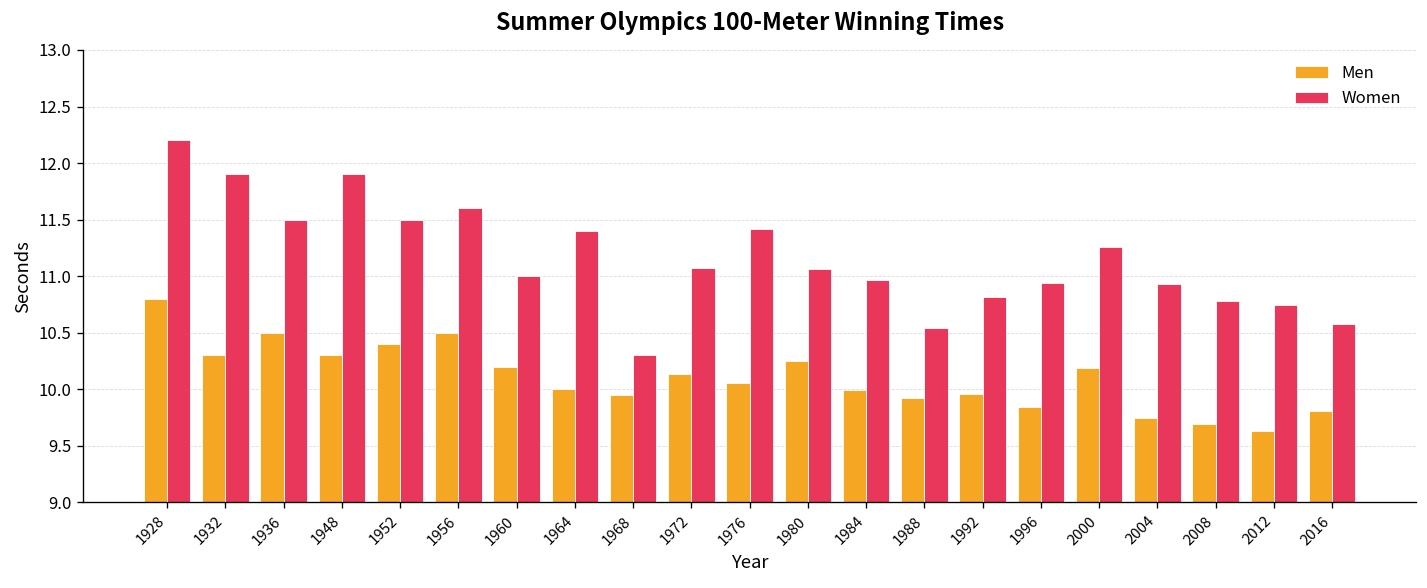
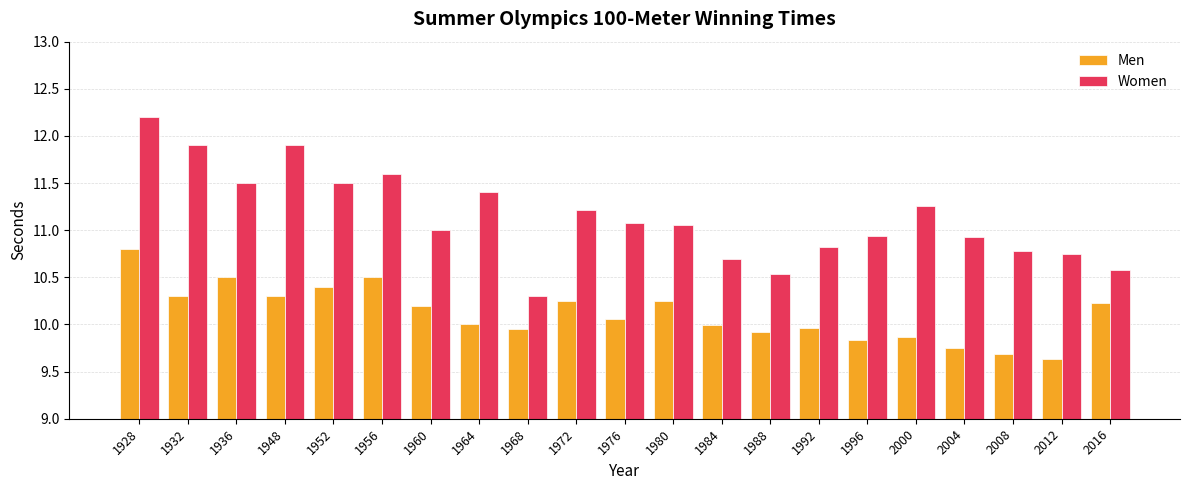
  {
    "Men": {
      "1928": 10.8,
      "1932": 10.3,
      "1936": 10.5,
      "1948": 10.3,
      "1952": 10.4,
      "1956": 10.5,
      "1960": 10.2,
      "1964": 10.0,
      "1968": 10.0,
-     "1972": 10.1,
+     "1972": 10.3,
      "1976": 10.1,
      "1980": 10.3,
      "1984": 10.0,
      "1988": 9.9,
      "1992": 10.0,
      "1996": 9.8,
-     "2000": 10.2,
+     "2000": 9.9,
      "2004": 9.8,
      "2008": 9.7,
      "2012": 9.6,
-     "2016": 9.8
+     "2016": 10.2
    },
    "Women": {
      "1928": 12.2,
      "1932": 11.9,
      "1936": 11.5,
      "1948": 11.9,
      "1952": 11.5,
      "1956": 11.6,
      "1960": 11.0,
      "1964": 11.4,
      "1968": 10.3,
-     "1972": 11.1,
-     "1976": 11.4,
+     "1972": 11.2,
+     "1976": 11.1,
      "1980": 11.1,
-     "1984": 11.0,
+     "1984": 10.7,
      "1988": 10.5,
      "1992": 10.8,
      "1996": 10.9,
      "2000": 11.3,
      "2004": 10.9,
      "2008": 10.8,
      "2012": 10.8,
      "2016": 10.6
    }
  }
